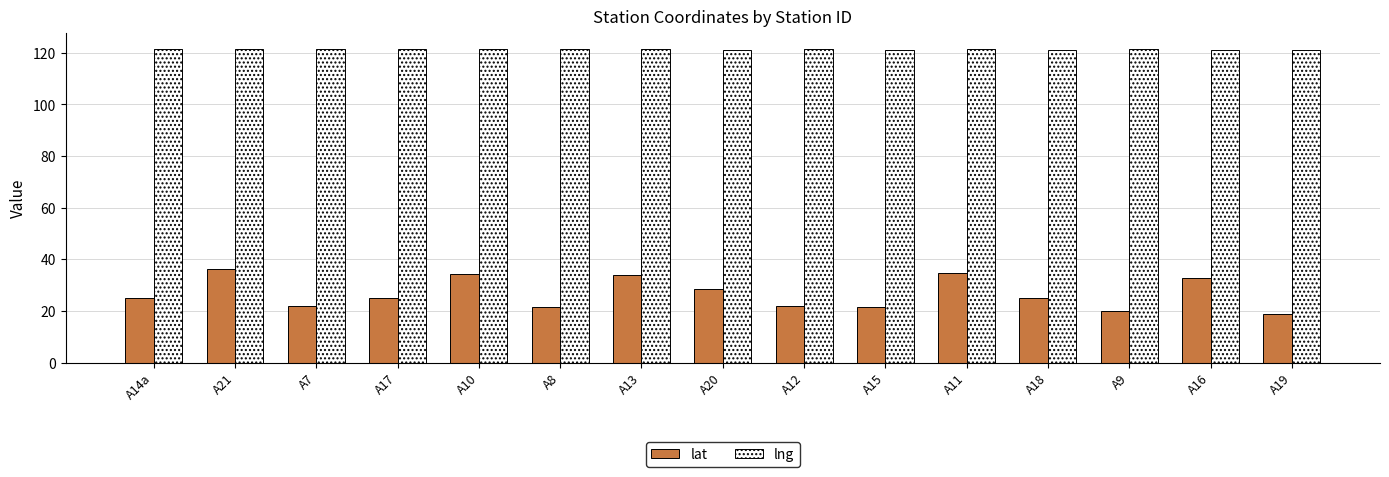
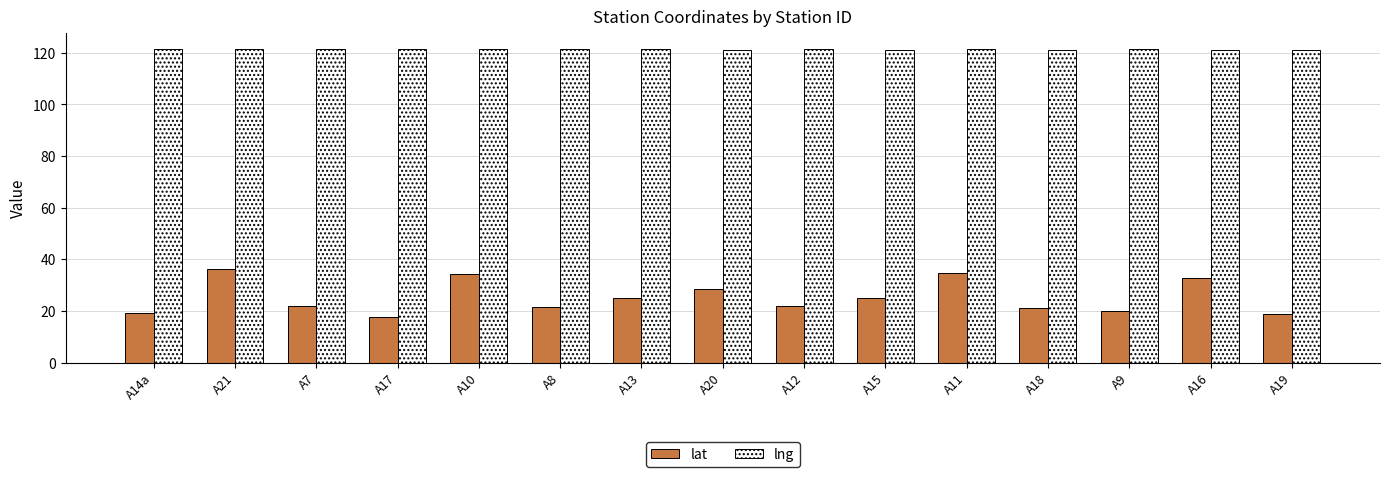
  {
    "lat": {
-     "A14a": 25,
+     "A14a": 19,
      "A21": 36,
      "A7": 22,
-     "A17": 25,
+     "A17": 18,
      "A10": 34,
      "A8": 21,
-     "A13": 34,
+     "A13": 25,
      "A20": 29,
      "A12": 22,
-     "A15": 22,
+     "A15": 25,
      "A11": 35,
-     "A18": 25,
+     "A18": 21,
      "A9": 20,
      "A16": 33,
      "A19": 19
    },
    "lng": {
      "A14a": 121,
      "A21": 121,
      "A7": 121,
      "A17": 121,
      "A10": 121,
      "A8": 121,
      "A13": 121,
      "A20": 121,
      "A12": 121,
      "A15": 121,
      "A11": 121,
      "A18": 121,
      "A9": 121,
      "A16": 121,
      "A19": 121
    }
  }
